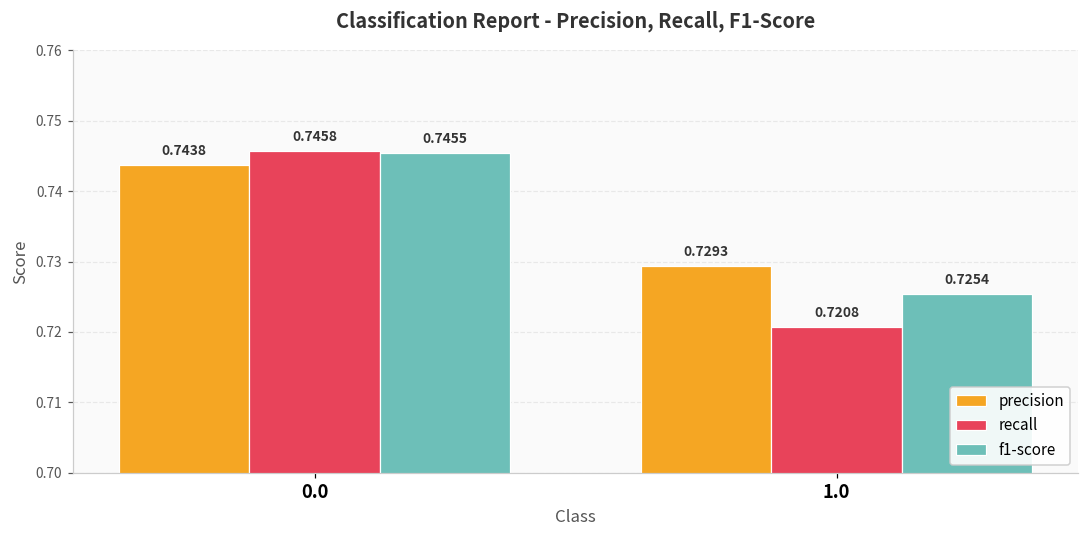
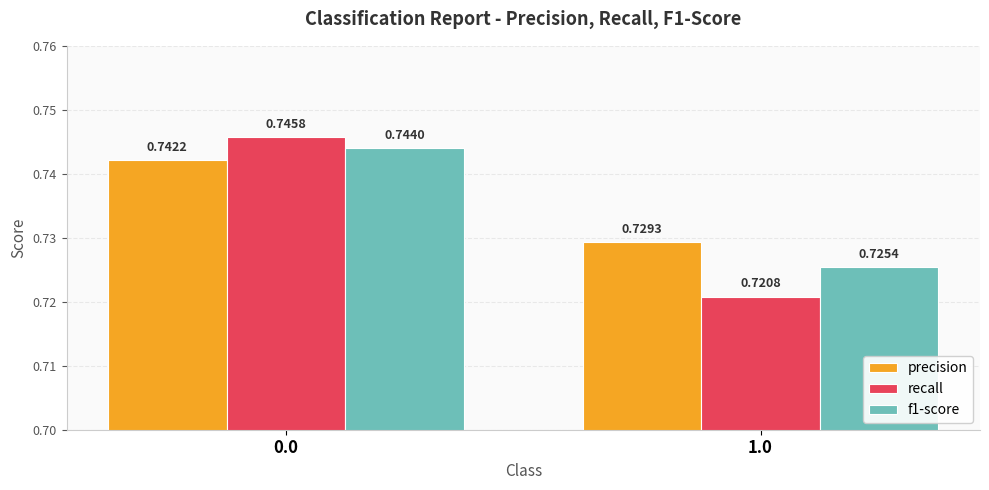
  {
    "precision": {
-     "0.0": 0.7438,
+     "0.0": 0.7422,
      "1.0": 0.7293
    },
    "recall": {
      "0.0": 0.7458,
      "1.0": 0.7208
    },
    "f1-score": {
-     "0.0": 0.7455,
+     "0.0": 0.7440,
      "1.0": 0.7254
    }
  }
